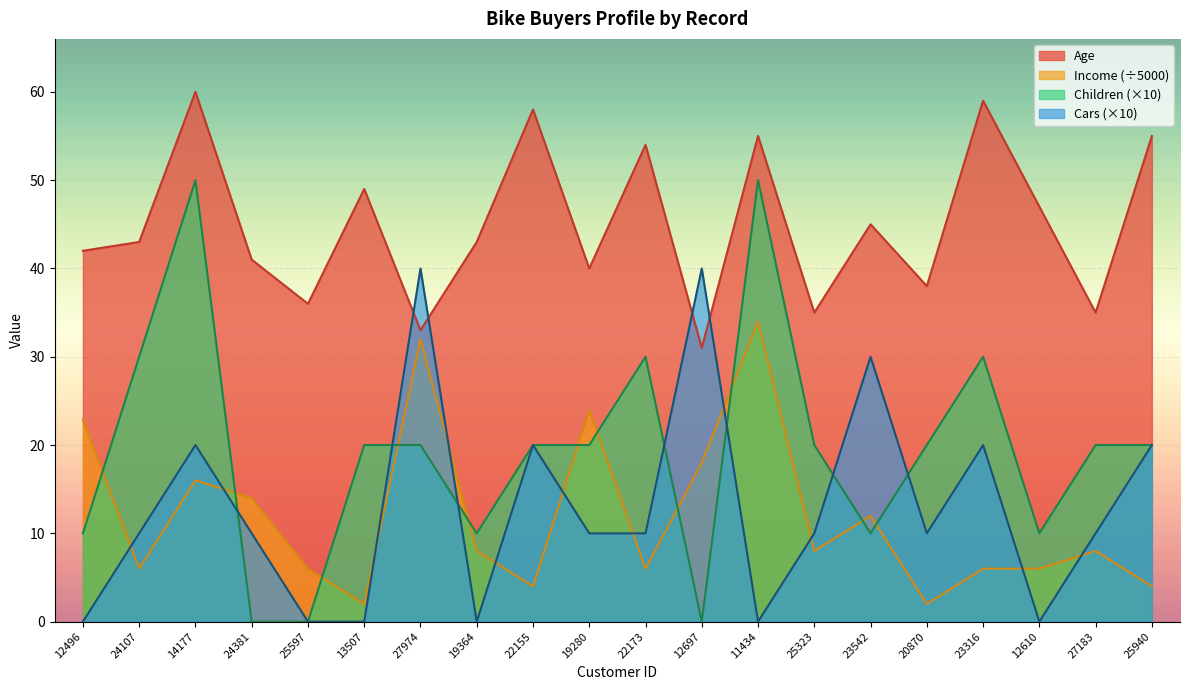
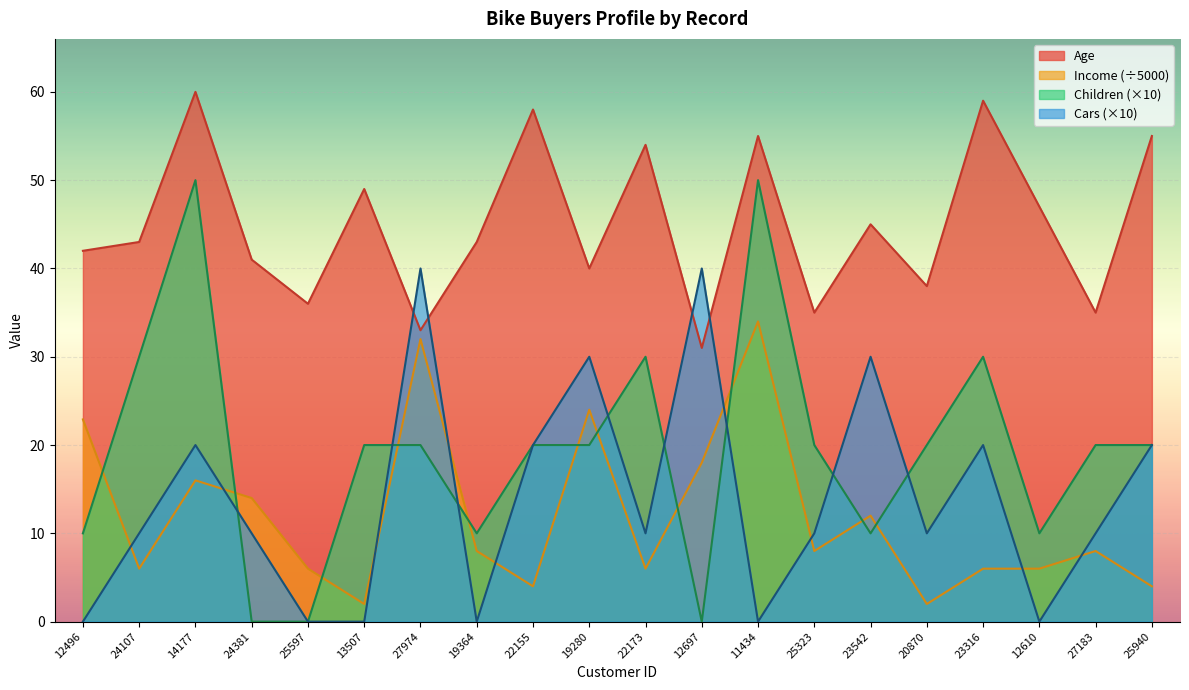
  {
    "Age": {
      "12496": 42,
      "24107": 43,
      "14177": 60,
      "24381": 41,
      "25597": 36,
      "13507": 49,
      "27974": 33,
      "19364": 43,
      "22155": 58,
      "19280": 40,
      "22173": 54,
      "12697": 31,
      "11434": 55,
      "25323": 35,
      "23542": 45,
      "20870": 38,
      "23316": 59,
      "12610": 47,
      "27183": 35,
      "25940": 55
    },
    "Income (÷5000)": {
      "12496": 23,
      "24107": 6,
      "14177": 16,
      "24381": 14,
      "25597": 6,
      "13507": 2,
      "27974": 32,
      "19364": 8,
      "22155": 4,
      "19280": 24,
      "22173": 6,
      "12697": 18,
      "11434": 34,
      "25323": 8,
      "23542": 12,
      "20870": 2,
      "23316": 6,
      "12610": 6,
      "27183": 8,
      "25940": 4
    },
    "Children (×10)": {
      "12496": 10,
      "24107": 30,
      "14177": 50,
      "24381": 0,
      "13507": 20,
      "27974": 20,
      "19364": 10,
      "19280": 20,
      "22173": 30,
      "12697": 0,
      "11434": 50,
      "25323": 20,
      "23542": 10,
      "20870": 20,
      "23316": 30,
      "12610": 10,
      "27183": 20
    },
    "Cars (×10)": {
      "12496": 0,
      "24107": 10,
      "14177": 20,
      "24381": 10,
      "13507": 0,
      "27974": 40,
      "19364": 0,
-     "19280": 10,
+     "19280": 30,
      "22173": 10,
      "12697": 40,
      "11434": 0,
      "25323": 10,
      "23542": 30,
      "20870": 10,
      "23316": 20,
      "12610": 0,
      "27183": 10
    }
  }
